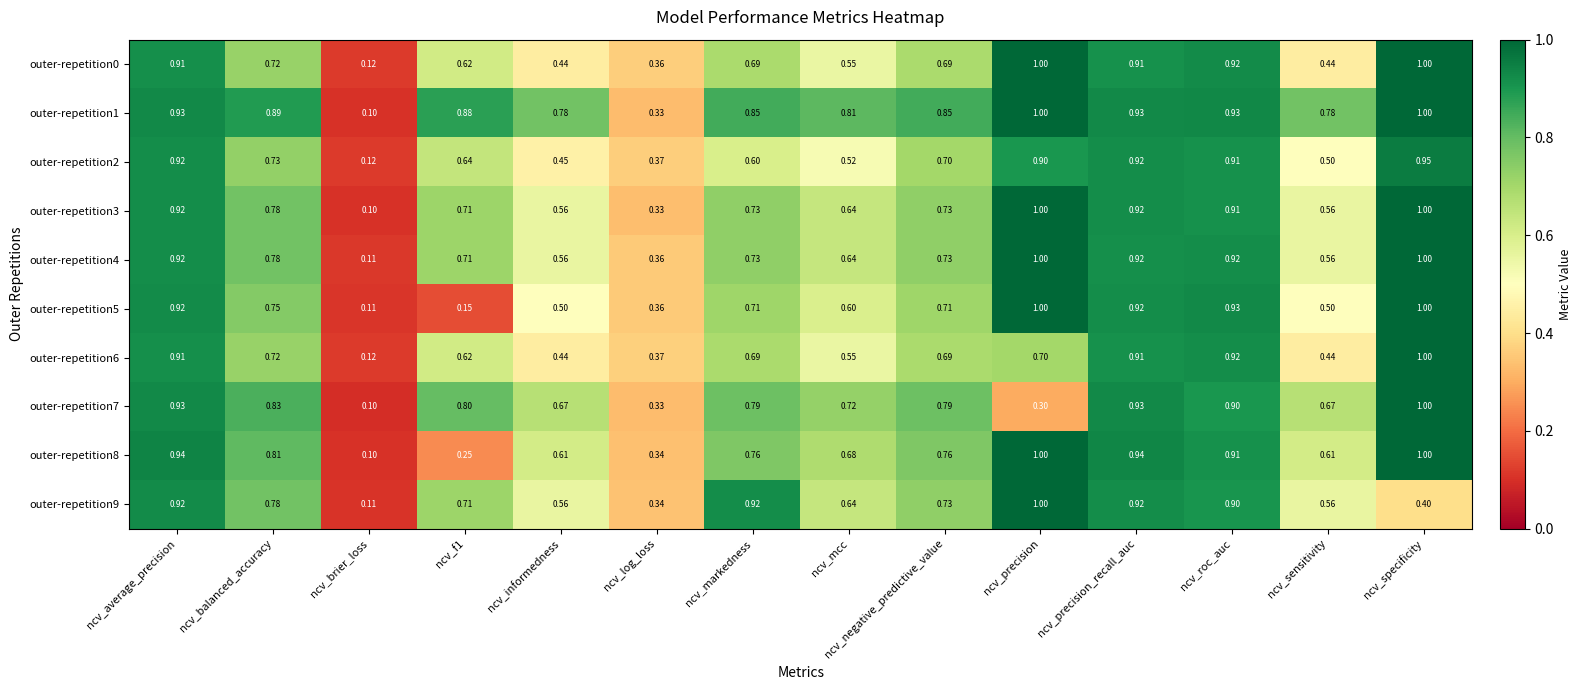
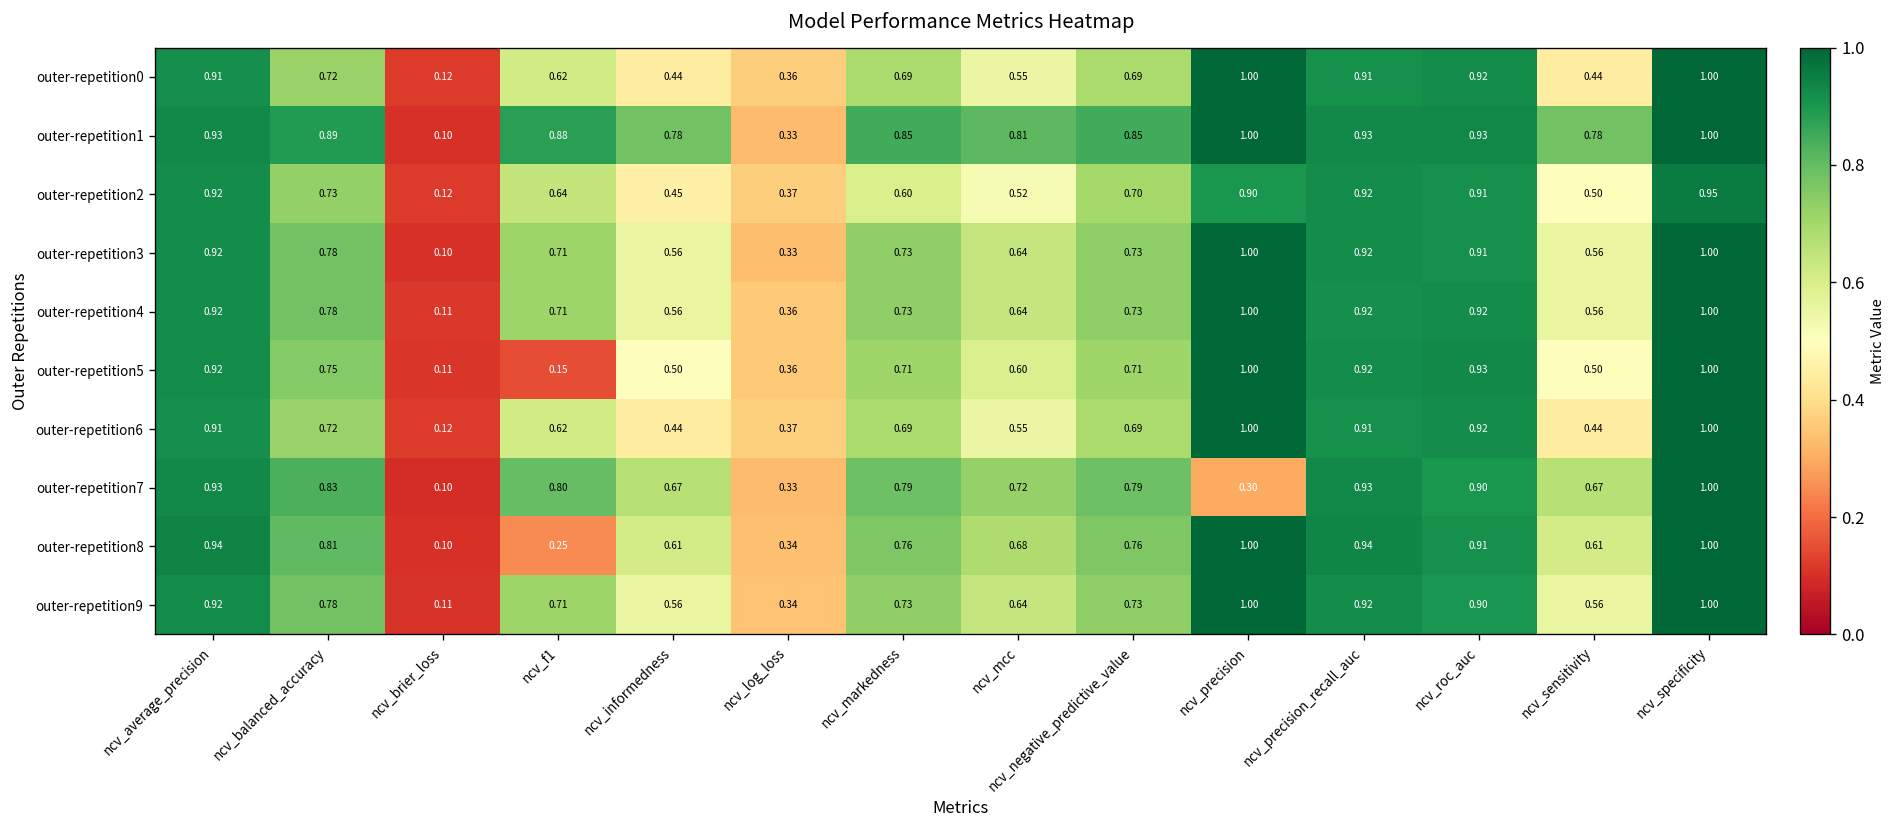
  {
    "outer-repetition0": {
      "ncv_average_precision": 0.91,
      "ncv_balanced_accuracy": 0.72,
      "ncv_brier_loss": 0.12,
      "ncv_f1": 0.62,
      "ncv_informedness": 0.44,
      "ncv_log_loss": 0.36,
      "ncv_markedness": 0.69,
      "ncv_mcc": 0.55,
      "ncv_negative_predictive_value": 0.69,
      "ncv_precision": 1.00,
      "ncv_precision_recall_auc": 0.91,
      "ncv_roc_auc": 0.92,
      "ncv_sensitivity": 0.44,
      "ncv_specificity": 1.00
    },
    "outer-repetition1": {
      "ncv_average_precision": 0.93,
      "ncv_balanced_accuracy": 0.89,
      "ncv_brier_loss": 0.10,
      "ncv_f1": 0.88,
      "ncv_informedness": 0.78,
      "ncv_log_loss": 0.33,
      "ncv_markedness": 0.85,
      "ncv_mcc": 0.81,
      "ncv_negative_predictive_value": 0.85,
      "ncv_precision": 1.00,
      "ncv_precision_recall_auc": 0.93,
      "ncv_roc_auc": 0.93,
      "ncv_sensitivity": 0.78,
      "ncv_specificity": 1.00
    },
    "outer-repetition2": {
      "ncv_average_precision": 0.92,
      "ncv_balanced_accuracy": 0.73,
      "ncv_brier_loss": 0.12,
      "ncv_f1": 0.64,
      "ncv_informedness": 0.45,
      "ncv_log_loss": 0.37,
      "ncv_markedness": 0.60,
      "ncv_mcc": 0.52,
      "ncv_negative_predictive_value": 0.70,
      "ncv_precision": 0.90,
      "ncv_precision_recall_auc": 0.92,
      "ncv_roc_auc": 0.91,
      "ncv_sensitivity": 0.50,
      "ncv_specificity": 0.95
    },
    "outer-repetition3": {
      "ncv_average_precision": 0.92,
      "ncv_balanced_accuracy": 0.78,
      "ncv_brier_loss": 0.10,
      "ncv_f1": 0.71,
      "ncv_informedness": 0.56,
      "ncv_log_loss": 0.33,
      "ncv_markedness": 0.73,
      "ncv_mcc": 0.64,
      "ncv_negative_predictive_value": 0.73,
      "ncv_precision": 1.00,
      "ncv_precision_recall_auc": 0.92,
      "ncv_roc_auc": 0.91,
      "ncv_sensitivity": 0.56,
      "ncv_specificity": 1.00
    },
    "outer-repetition4": {
      "ncv_average_precision": 0.92,
      "ncv_balanced_accuracy": 0.78,
      "ncv_brier_loss": 0.11,
      "ncv_f1": 0.71,
      "ncv_informedness": 0.56,
      "ncv_log_loss": 0.36,
      "ncv_markedness": 0.73,
      "ncv_mcc": 0.64,
      "ncv_negative_predictive_value": 0.73,
      "ncv_precision": 1.00,
      "ncv_precision_recall_auc": 0.92,
      "ncv_roc_auc": 0.92,
      "ncv_sensitivity": 0.56,
      "ncv_specificity": 1.00
    },
    "outer-repetition5": {
      "ncv_average_precision": 0.92,
      "ncv_balanced_accuracy": 0.75,
      "ncv_brier_loss": 0.11,
      "ncv_f1": 0.15,
      "ncv_informedness": 0.50,
      "ncv_log_loss": 0.36,
      "ncv_markedness": 0.71,
      "ncv_mcc": 0.60,
      "ncv_negative_predictive_value": 0.71,
      "ncv_precision": 1.00,
      "ncv_precision_recall_auc": 0.92,
      "ncv_roc_auc": 0.93,
      "ncv_sensitivity": 0.50,
      "ncv_specificity": 1.00
    },
    "outer-repetition6": {
      "ncv_average_precision": 0.91,
      "ncv_balanced_accuracy": 0.72,
      "ncv_brier_loss": 0.12,
      "ncv_f1": 0.62,
      "ncv_informedness": 0.44,
      "ncv_log_loss": 0.37,
      "ncv_markedness": 0.69,
      "ncv_mcc": 0.55,
      "ncv_negative_predictive_value": 0.69,
-     "ncv_precision": 0.70,
+     "ncv_precision": 1.00,
      "ncv_precision_recall_auc": 0.91,
      "ncv_roc_auc": 0.92,
      "ncv_sensitivity": 0.44,
      "ncv_specificity": 1.00
    },
    "outer-repetition7": {
      "ncv_average_precision": 0.93,
      "ncv_balanced_accuracy": 0.83,
      "ncv_brier_loss": 0.10,
      "ncv_f1": 0.80,
      "ncv_informedness": 0.67,
      "ncv_log_loss": 0.33,
      "ncv_markedness": 0.79,
      "ncv_mcc": 0.72,
      "ncv_negative_predictive_value": 0.79,
      "ncv_precision": 0.30,
      "ncv_precision_recall_auc": 0.93,
      "ncv_roc_auc": 0.90,
      "ncv_sensitivity": 0.67,
      "ncv_specificity": 1.00
    },
    "outer-repetition8": {
      "ncv_average_precision": 0.94,
      "ncv_balanced_accuracy": 0.81,
      "ncv_brier_loss": 0.10,
      "ncv_f1": 0.25,
      "ncv_informedness": 0.61,
      "ncv_log_loss": 0.34,
      "ncv_markedness": 0.76,
      "ncv_mcc": 0.68,
      "ncv_negative_predictive_value": 0.76,
      "ncv_precision": 1.00,
      "ncv_precision_recall_auc": 0.94,
      "ncv_roc_auc": 0.91,
      "ncv_sensitivity": 0.61,
      "ncv_specificity": 1.00
    },
    "outer-repetition9": {
      "ncv_average_precision": 0.92,
      "ncv_balanced_accuracy": 0.78,
      "ncv_brier_loss": 0.11,
      "ncv_f1": 0.71,
      "ncv_informedness": 0.56,
      "ncv_log_loss": 0.34,
-     "ncv_markedness": 0.92,
+     "ncv_markedness": 0.73,
      "ncv_mcc": 0.64,
      "ncv_negative_predictive_value": 0.73,
      "ncv_precision": 1.00,
      "ncv_precision_recall_auc": 0.92,
      "ncv_roc_auc": 0.90,
      "ncv_sensitivity": 0.56,
-     "ncv_specificity": 0.40
+     "ncv_specificity": 1.00
    }
  }
